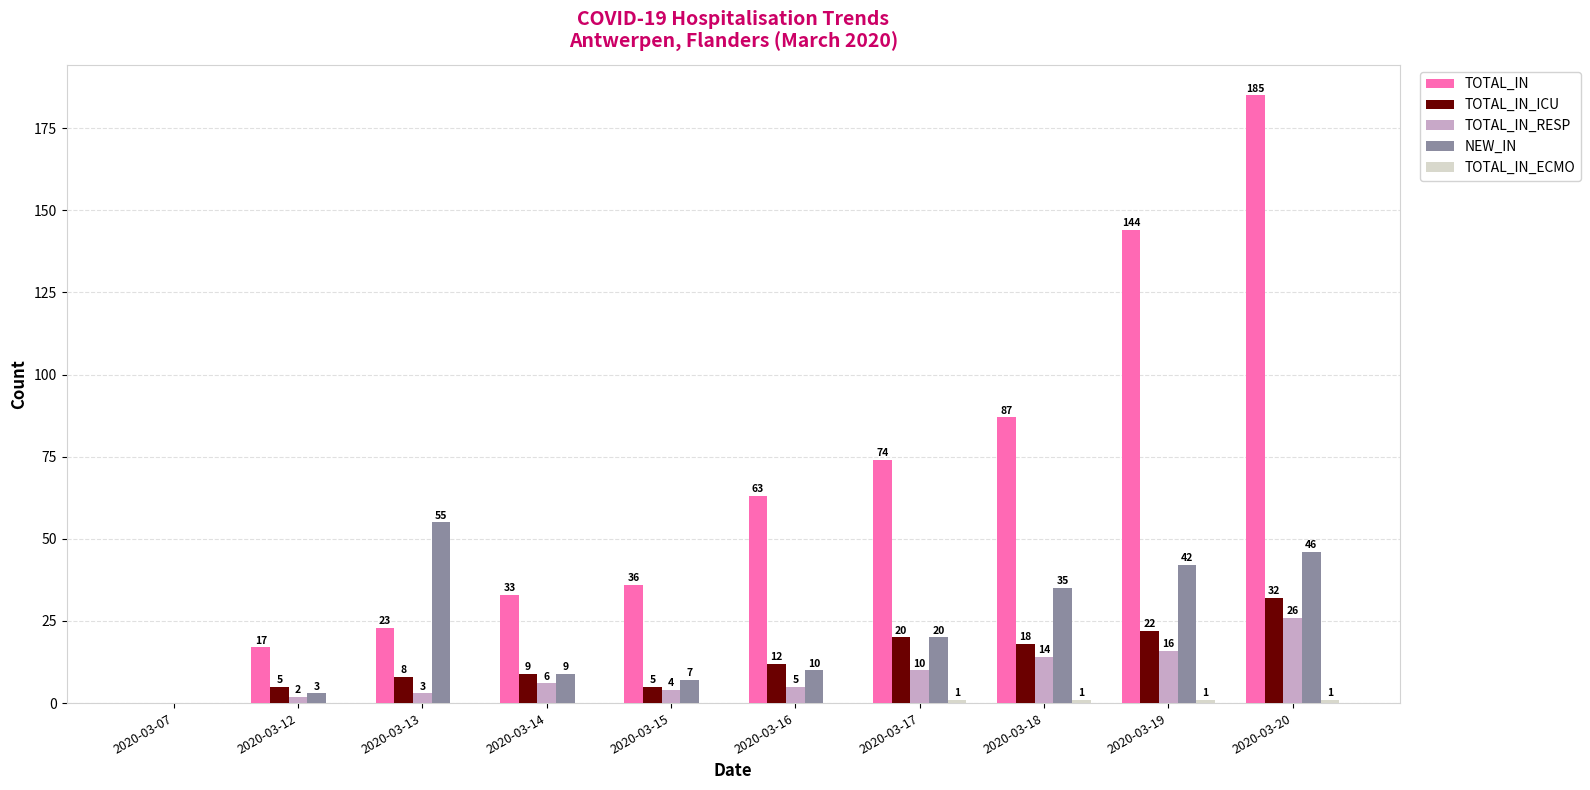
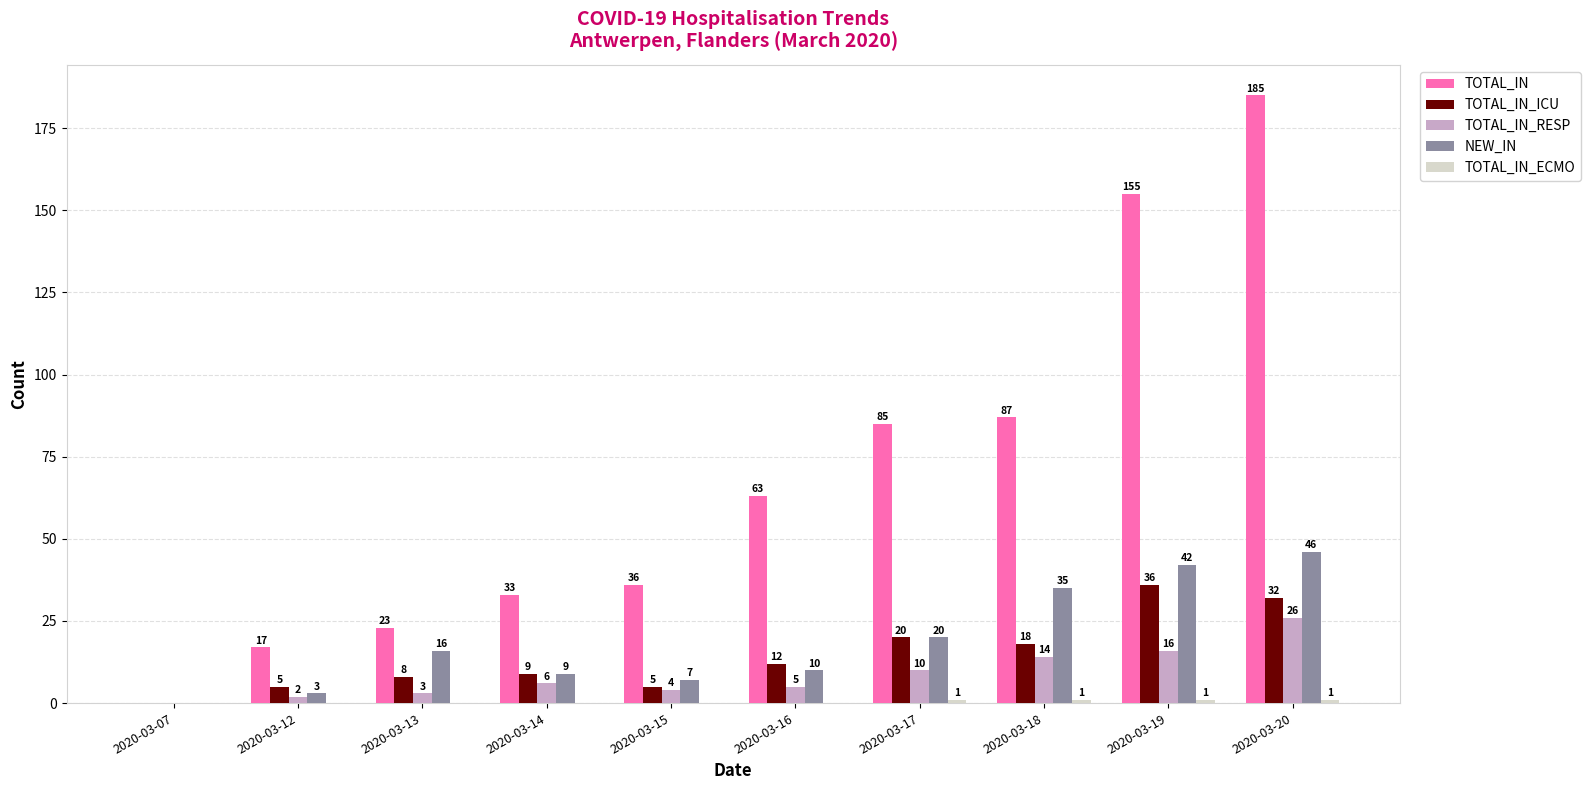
  {
    "TOTAL_IN": {
      "2020-03-12": 17,
      "2020-03-13": 23,
      "2020-03-14": 33,
      "2020-03-15": 36,
      "2020-03-16": 63,
-     "2020-03-17": 74,
+     "2020-03-17": 85,
      "2020-03-18": 87,
-     "2020-03-19": 144,
+     "2020-03-19": 155,
      "2020-03-20": 185
    },
    "TOTAL_IN_ICU": {
      "2020-03-12": 5,
      "2020-03-13": 8,
      "2020-03-14": 9,
      "2020-03-15": 5,
      "2020-03-16": 12,
      "2020-03-17": 20,
      "2020-03-18": 18,
-     "2020-03-19": 22,
+     "2020-03-19": 36,
      "2020-03-20": 32
    },
    "NEW_IN": {
      "2020-03-12": 3,
-     "2020-03-13": 55,
+     "2020-03-13": 16,
      "2020-03-14": 9,
      "2020-03-15": 7,
      "2020-03-16": 10,
      "2020-03-17": 20,
      "2020-03-18": 35,
      "2020-03-19": 42,
      "2020-03-20": 46
    }
  }
